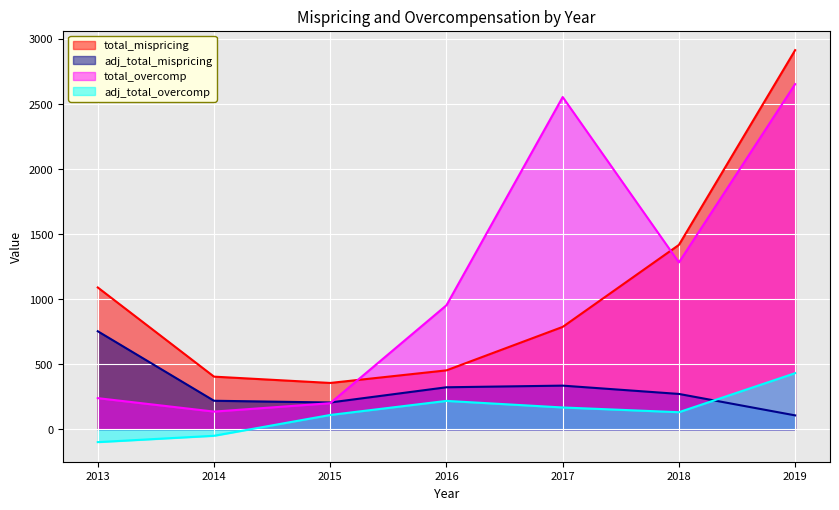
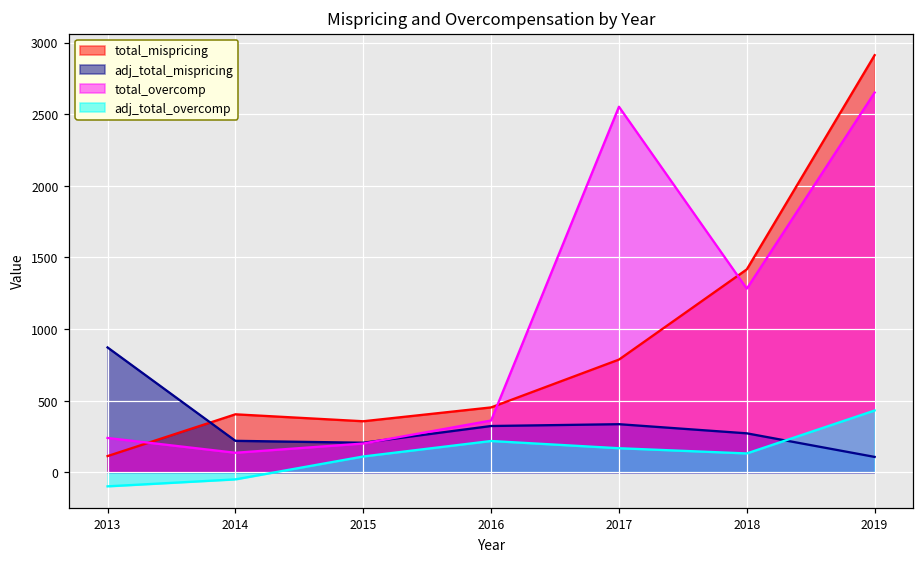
  {
    "total_mispricing": {
-     "2013": 1090,
+     "2013": 110,
      "2014": 410,
      "2015": 360,
      "2016": 450,
      "2017": 790,
      "2018": 1420,
      "2019": 2910
    },
    "adj_total_mispricing": {
-     "2013": 750,
+     "2013": 870,
      "2014": 220,
      "2016": 320,
      "2017": 340,
      "2018": 270,
      "2019": 110
    },
    "total_overcomp": {
      "2013": 240,
      "2014": 140,
-     "2016": 950,
+     "2016": 360,
      "2017": 2550,
      "2018": 1280,
      "2019": 2650
    }
  }
